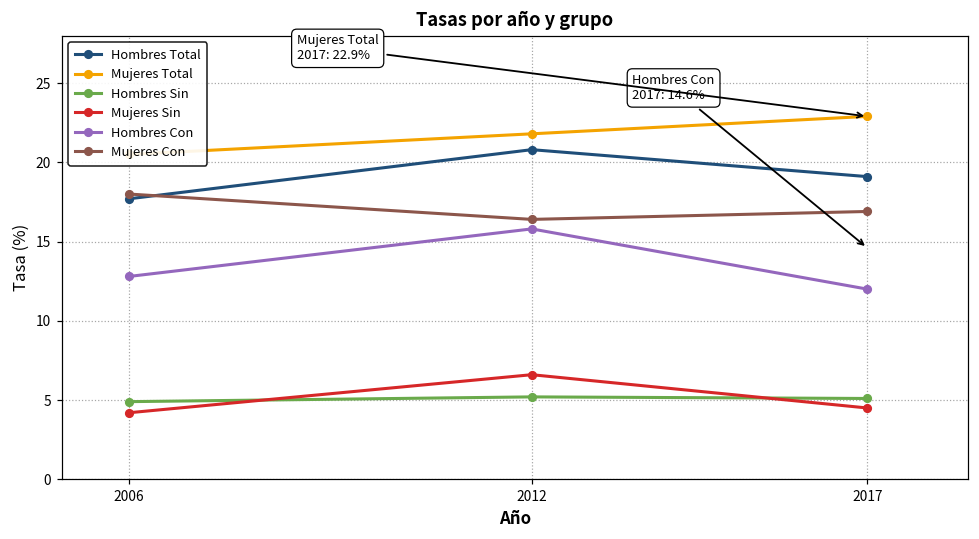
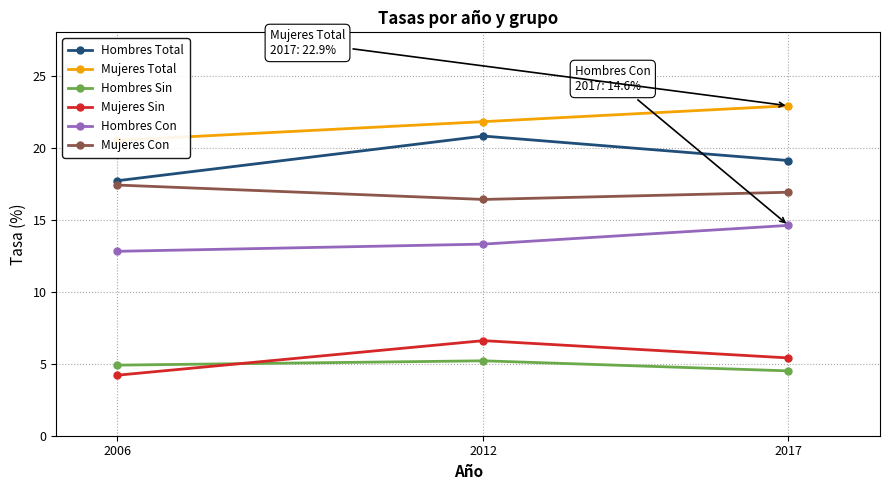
  {
    "Hombres Total": {
      "2006": 17.7,
      "2012": 20.8
    },
    "Mujeres Total": {
      "2012": 21.8
    },
    "Hombres Sin": {
      "2006": 4.9,
      "2012": 5.2,
-     "2017": 5.1
+     "2017": 4.5
    },
    "Mujeres Sin": {
      "2006": 4.2,
      "2012": 6.6,
-     "2017": 4.5
+     "2017": 5.4
    },
    "Hombres Con": {
      "2006": 12.8,
-     "2012": 15.8,
-     "2017": 12.0
+     "2012": 13.3,
+     "2017": 14.6
    },
    "Mujeres Con": {
-     "2006": 18.0,
+     "2006": 17.4,
      "2012": 16.4
    }
  }
